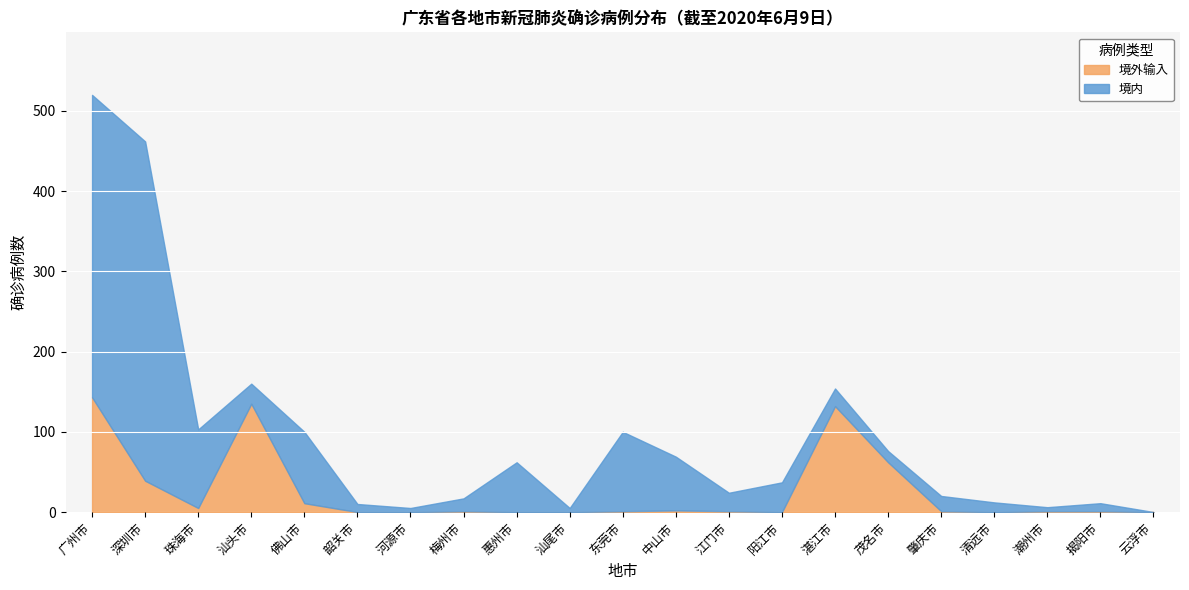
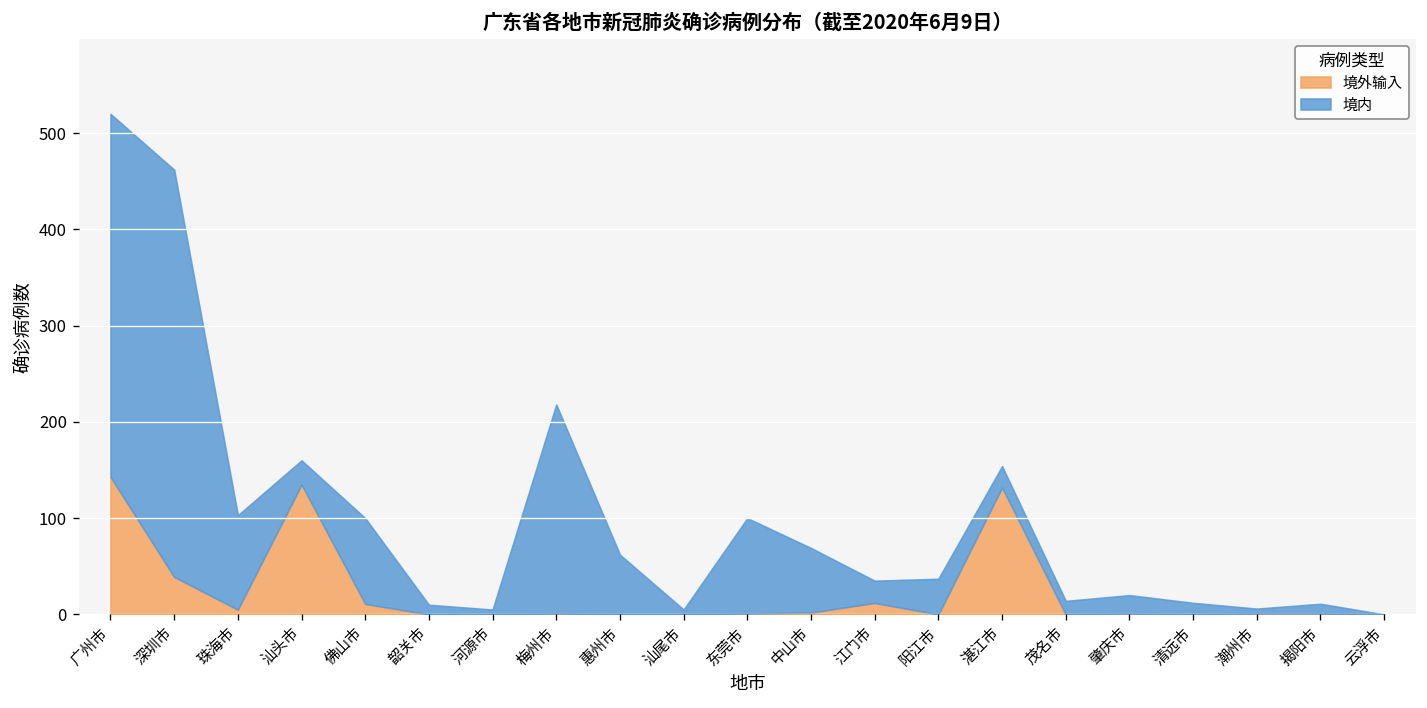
  {
    "境外输入": {
      "广州市": 140,
      "深圳市": 40,
      "珠海市": 10,
      "汕头市": 140,
      "佛山市": 10,
      "韶关市": 0,
      "河源市": 0,
      "惠州市": 0,
      "汕尾市": 0,
-     "江门市": 0,
+     "江门市": 10,
      "阳江市": 0,
      "湛江市": 130,
-     "茂名市": 60,
+     "茂名市": 0,
      "清远市": 0
    },
    "境内": {
      "广州市": 380,
      "深圳市": 420,
      "珠海市": 100,
      "汕头市": 30,
      "佛山市": 90,
      "韶关市": 10,
      "河源市": 10,
-     "梅州市": 20,
+     "梅州市": 220,
      "惠州市": 60,
      "汕尾市": 10,
      "东莞市": 100,
      "中山市": 70,
      "江门市": 20,
      "阳江市": 40,
      "湛江市": 20,
      "茂名市": 10,
      "肇庆市": 20,
      "清远市": 10,
      "潮州市": 10,
      "揭阳市": 10
    }
  }
